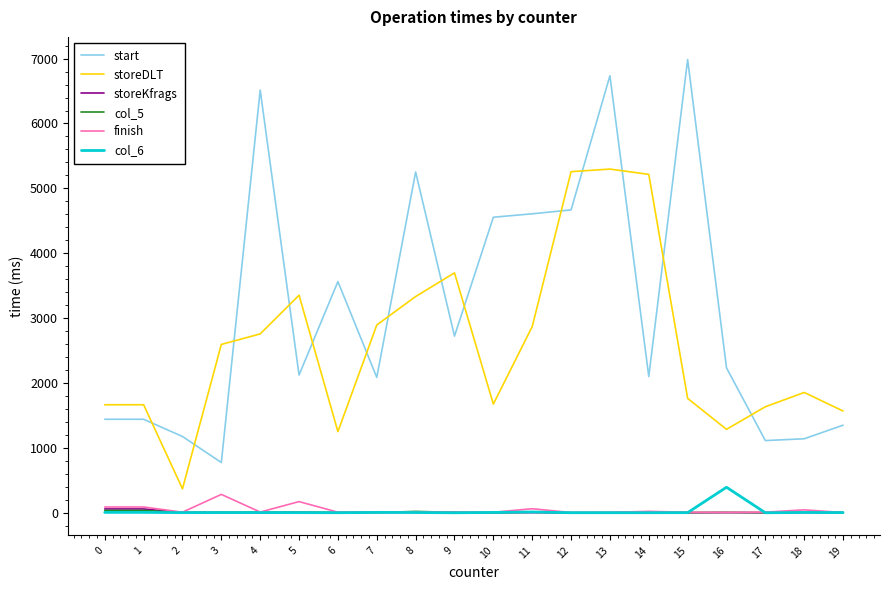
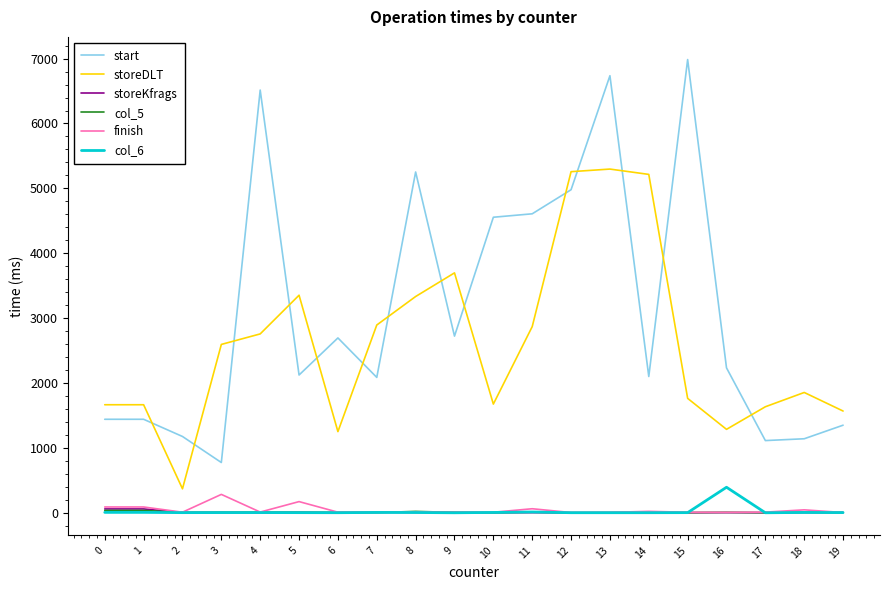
  {
    "start": {
      "0": 1400,
      "1": 1400,
      "2": 1200,
      "3": 800,
      "4": 6500,
      "5": 2100,
-     "6": 3600,
+     "6": 2700,
      "7": 2100,
      "8": 5300,
      "9": 2700,
      "10": 4600,
      "11": 4600,
-     "12": 4700,
+     "12": 5000,
      "13": 6700,
      "14": 2100,
      "15": 7000,
      "16": 2200,
      "17": 1100,
      "18": 1100,
      "19": 1400
    },
    "storeDLT": {
      "0": 1700,
      "1": 1700,
      "2": 400,
      "3": 2600,
      "4": 2800,
      "5": 3400,
      "6": 1300,
      "7": 2900,
      "8": 3300,
      "9": 3700,
      "10": 1700,
      "11": 2900,
      "12": 5300,
      "13": 5300,
      "14": 5200,
      "15": 1800,
      "16": 1300,
      "17": 1600,
      "18": 1900,
      "19": 1600
    },
    "finish": {
      "3": 300,
      "5": 200,
      "11": 100,
      "18": 0
    },
    "col_6": {
      "16": 400
    }
  }
